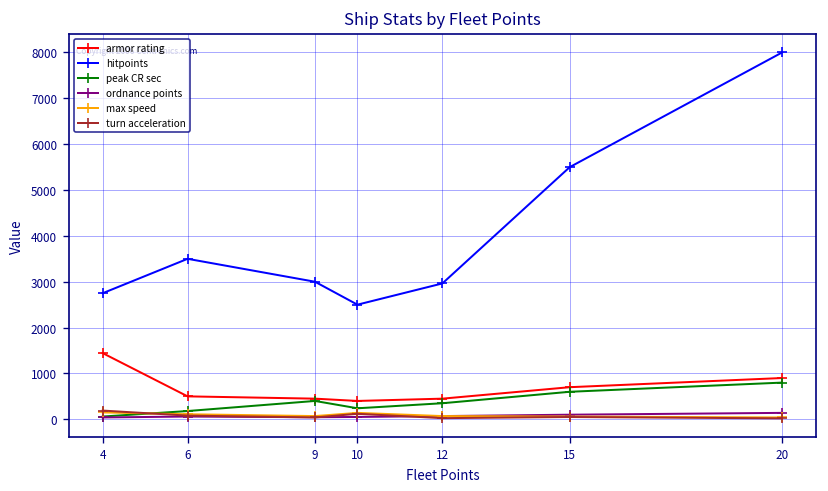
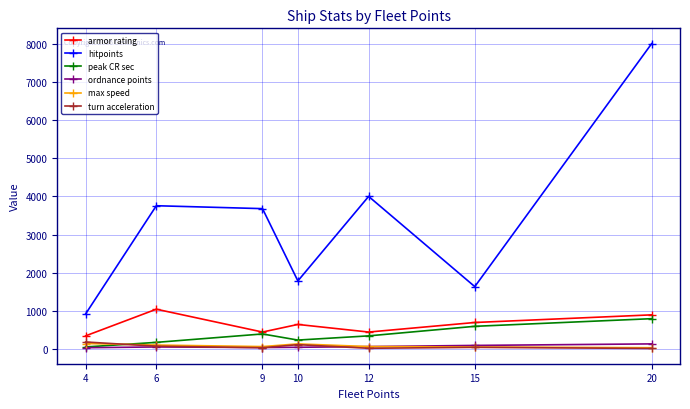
  {
    "armor rating": {
-     "4": 1400,
-     "6": 500,
-     "10": 400,
+     "4": 400,
+     "6": 1000,
+     "10": 600,
      "12": 500,
      "15": 700,
      "20": 900
    },
    "hitpoints": {
-     "4": 2800,
-     "6": 3500,
-     "9": 3000,
-     "10": 2500,
-     "12": 3000,
-     "15": 5500,
+     "4": 900,
+     "6": 3800,
+     "9": 3700,
+     "10": 1800,
+     "12": 4000,
+     "15": 1600,
      "20": 8000
    },
    "peak CR sec": {
      "6": 200,
      "10": 200,
      "12": 400,
      "15": 600,
      "20": 800
    },
    "ordnance points": {
      "10": 100,
      "20": 100
    }
  }
